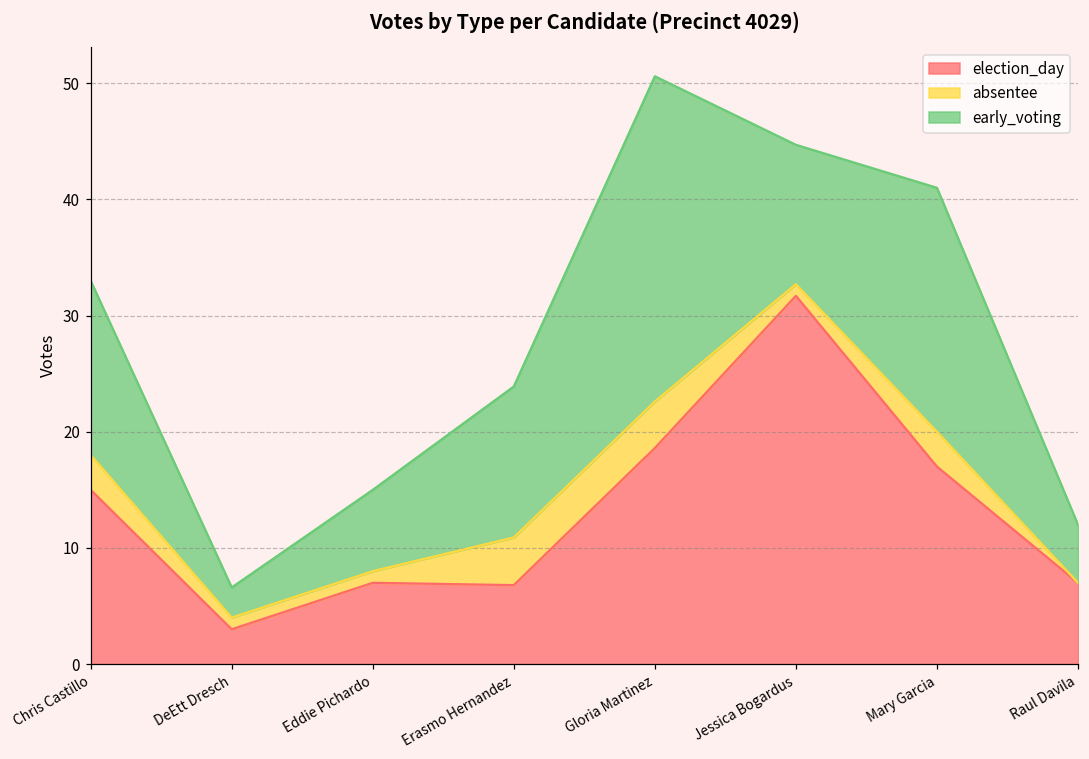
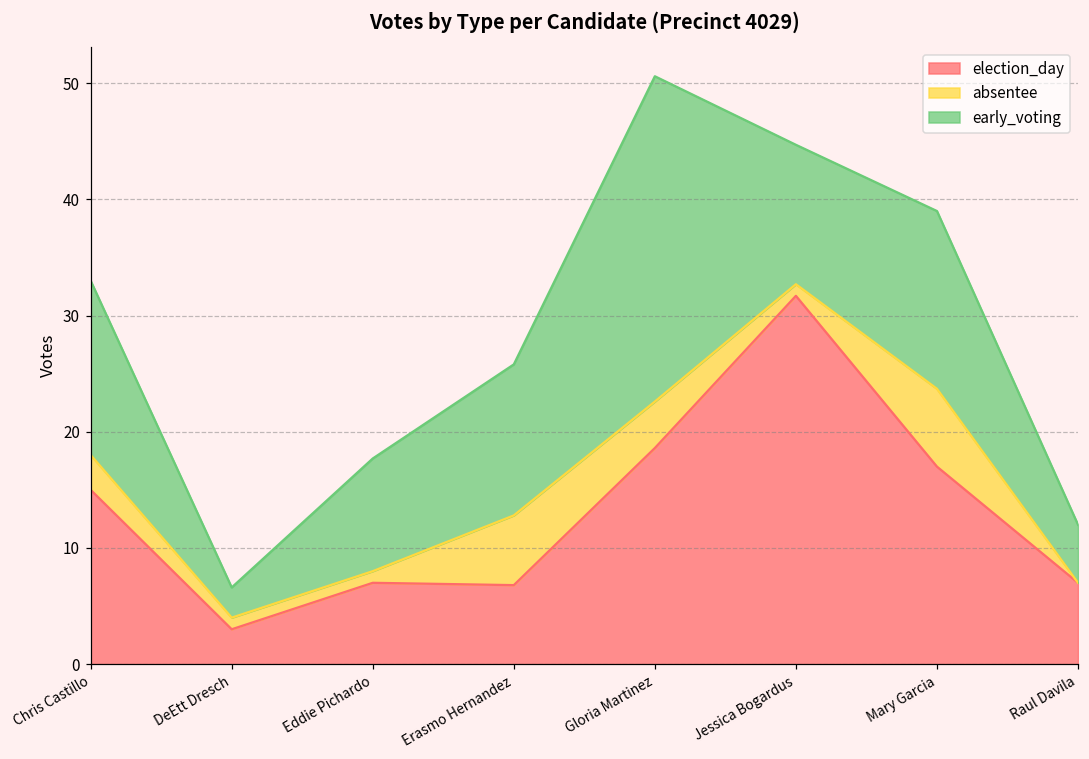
  {
    "election_day": {
      "Chris Castillo": 15.0,
      "DeEtt Dresch": 3.0,
      "Eddie Pichardo": 7.0,
      "Erasmo Hernandez": 6.8,
      "Gloria Martinez": 18.6,
      "Jessica Bogardus": 31.7,
      "Mary Garcia": 17.0
    },
    "absentee": {
      "Chris Castillo": 3.0,
      "DeEtt Dresch": 1.0,
      "Eddie Pichardo": 1.0,
-     "Erasmo Hernandez": 4.1,
+     "Erasmo Hernandez": 6.0,
      "Gloria Martinez": 4.0,
      "Jessica Bogardus": 1.0,
-     "Mary Garcia": 3.0
+     "Mary Garcia": 6.7
    },
    "early_voting": {
      "Chris Castillo": 15.0,
      "DeEtt Dresch": 2.6,
-     "Eddie Pichardo": 7.0,
+     "Eddie Pichardo": 9.7,
      "Erasmo Hernandez": 13.0,
      "Gloria Martinez": 28.0,
      "Jessica Bogardus": 12.0,
-     "Mary Garcia": 21.0,
+     "Mary Garcia": 15.3,
      "Raul Davila": 5.0
    }
  }
